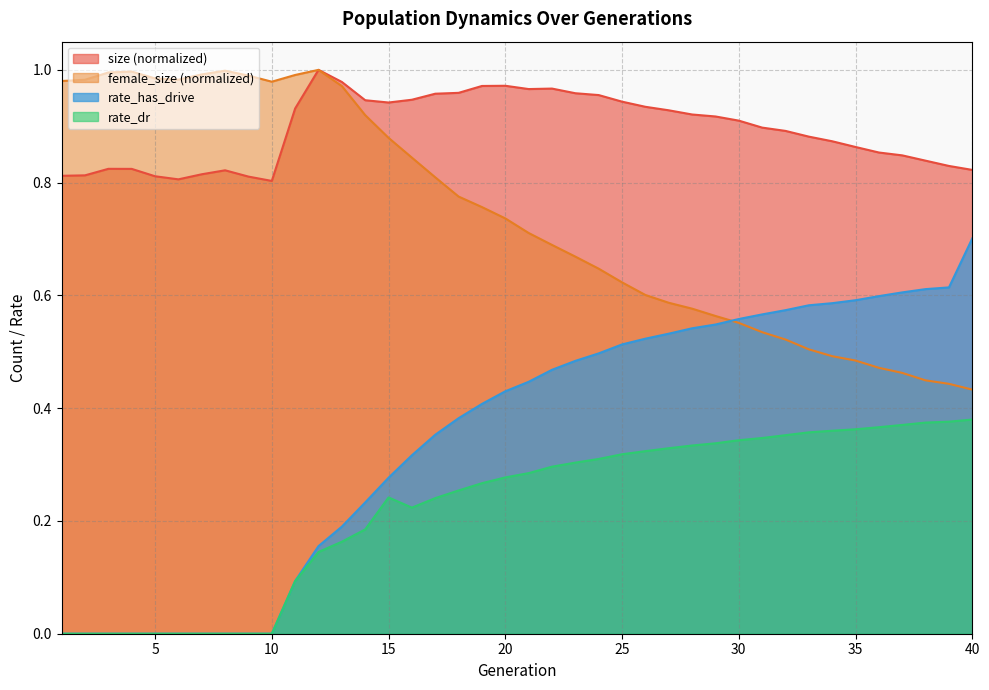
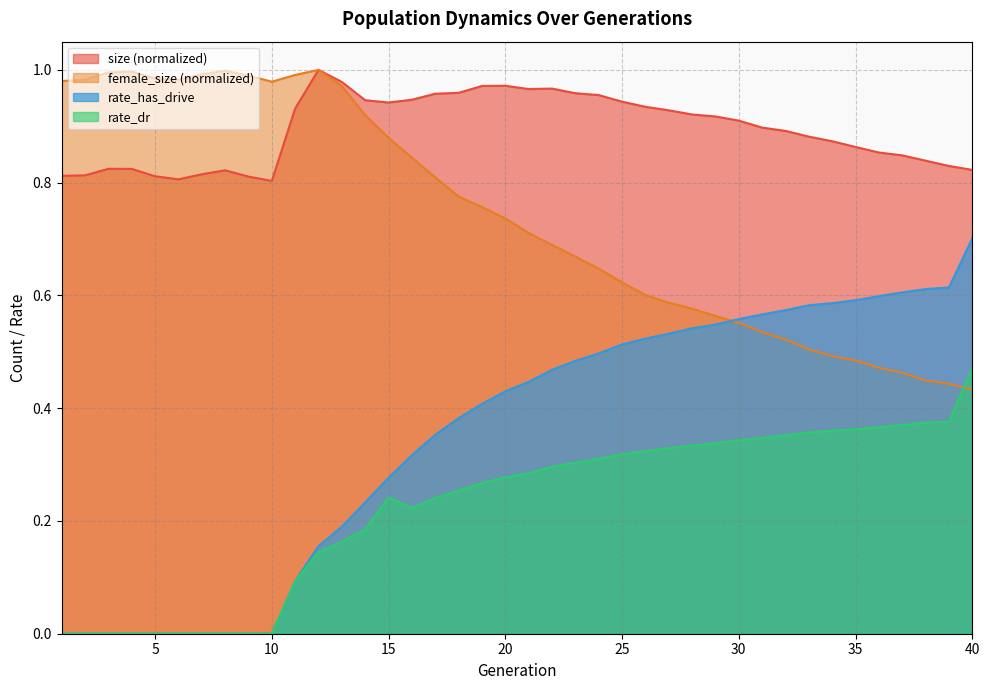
  {
    "rate_has_drive": {
      "15": 0.28,
      "20": 0.43,
      "25": 0.51,
      "30": 0.56,
      "35": 0.59,
      "40": 0.70
    },
    "rate_dr": {
      "15": 0.24,
      "20": 0.28,
      "25": 0.32,
      "30": 0.34,
      "35": 0.36,
-     "40": 0.38
+     "40": 0.47
    }
  }
